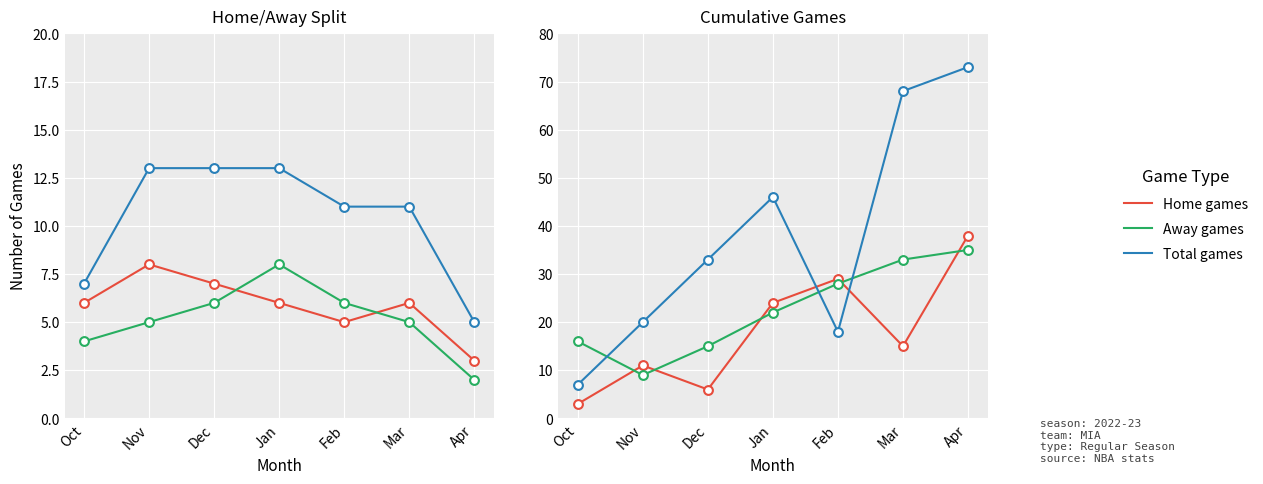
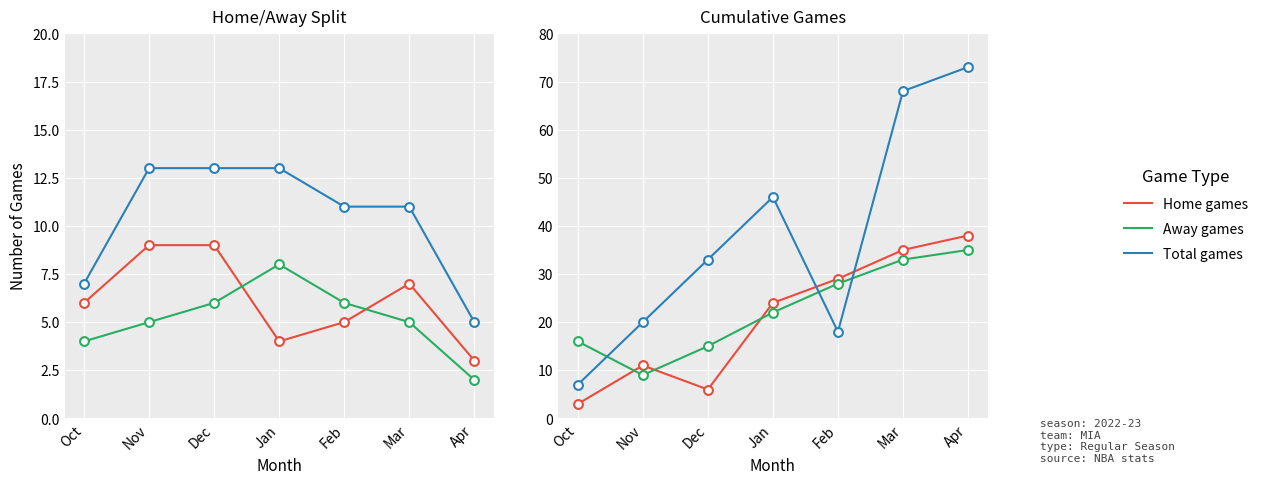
  {
    "Home/Away Split": {
      "Home games": {
        "Oct": 6,
-       "Nov": 8,
-       "Dec": 7,
-       "Jan": 6,
+       "Nov": 9,
+       "Dec": 9,
+       "Jan": 4,
        "Feb": 5,
-       "Mar": 6,
+       "Mar": 7,
        "Apr": 3
      },
      "Away games": {
        "Oct": 4,
        "Nov": 5,
        "Dec": 6,
        "Jan": 8,
        "Feb": 6,
        "Mar": 5,
        "Apr": 2
      },
      "Total games": {
        "Oct": 7,
        "Nov": 13,
        "Dec": 13,
        "Jan": 13,
        "Feb": 11,
        "Mar": 11,
        "Apr": 5
      }
    },
    "Cumulative Games": {
      "Home games": {
        "Oct": 3,
        "Nov": 11,
        "Dec": 6,
        "Jan": 24,
        "Feb": 29,
-       "Mar": 15,
+       "Mar": 35,
        "Apr": 38
      },
      "Away games": {
        "Oct": 16,
        "Nov": 9,
        "Dec": 15,
        "Jan": 22,
        "Feb": 28,
        "Mar": 33,
        "Apr": 35
      },
      "Total games": {
        "Oct": 7,
        "Nov": 20,
        "Dec": 33,
        "Jan": 46,
        "Feb": 18,
        "Mar": 68,
        "Apr": 73
      }
    }
  }
